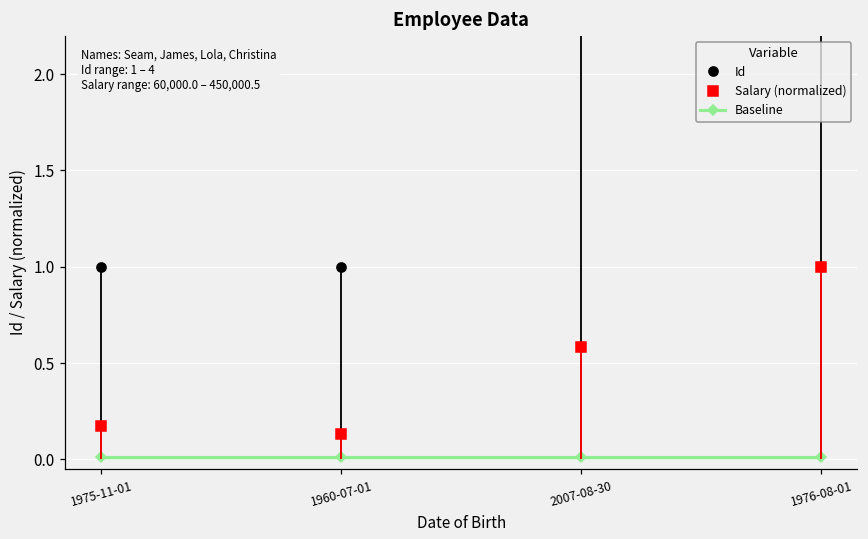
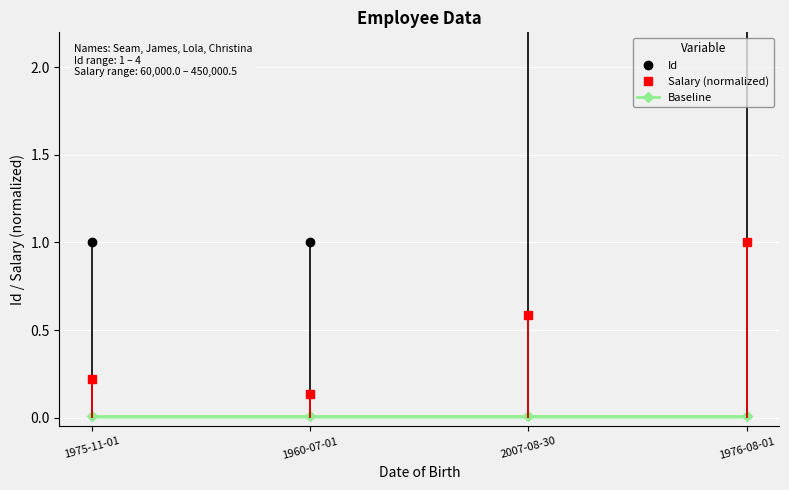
  {
    "Id": {
      "1975-11-01": 1.00,
      "1960-07-01": 1.00
    },
    "Salary (normalized)": {
-     "1975-11-01": 0.18,
+     "1975-11-01": 0.22,
      "1960-07-01": 0.13,
      "2007-08-30": 0.58,
      "1976-08-01": 1.00
    },
    "Baseline": {
      "1975-11-01": 0.01,
      "1960-07-01": 0.01,
      "2007-08-30": 0.01,
      "1976-08-01": 0.01
    }
  }
